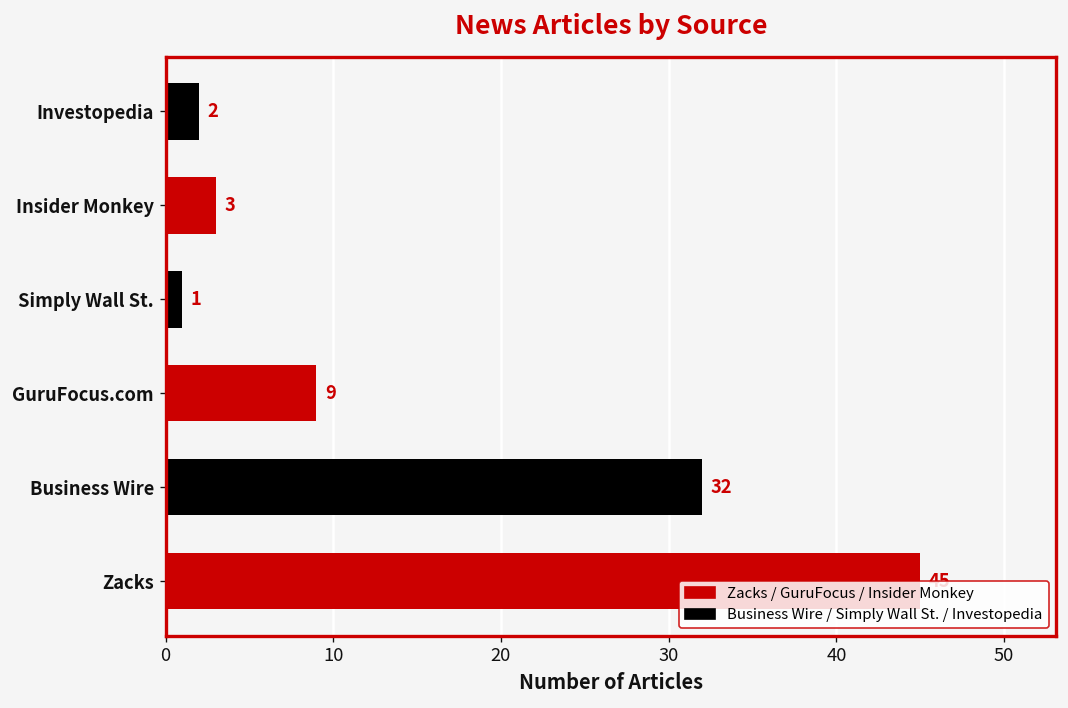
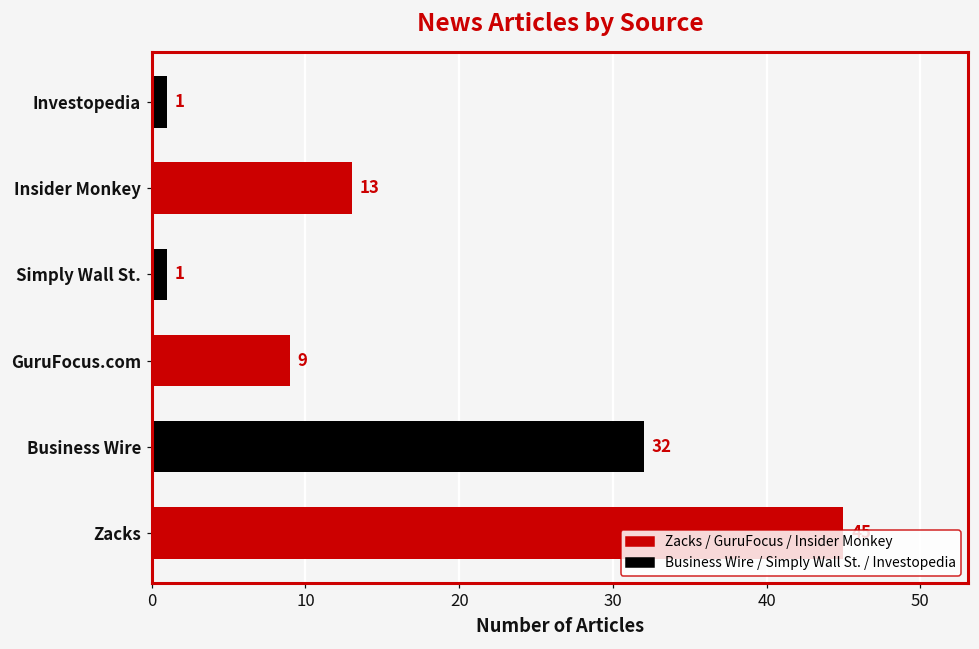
  {
-   "Investopedia": 2,
-   "Insider Monkey": 3,
+   "Investopedia": 1,
+   "Insider Monkey": 13,
    "Simply Wall St.": 1,
    "GuruFocus.com": 9,
    "Business Wire": 32
  }
